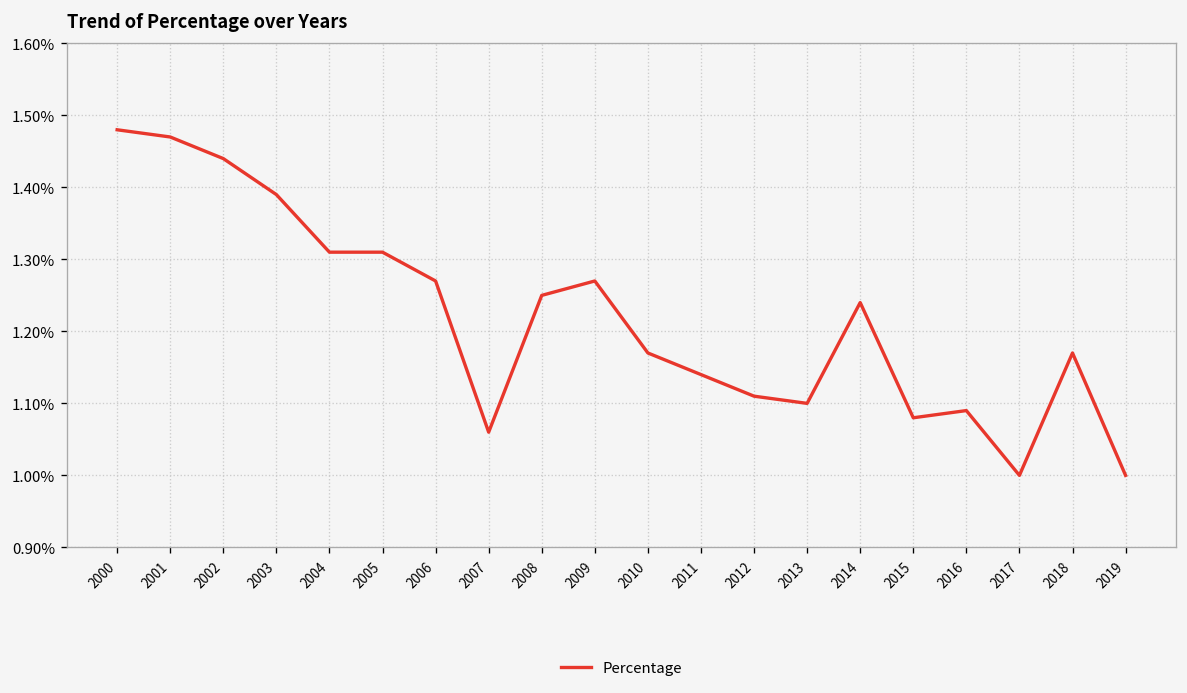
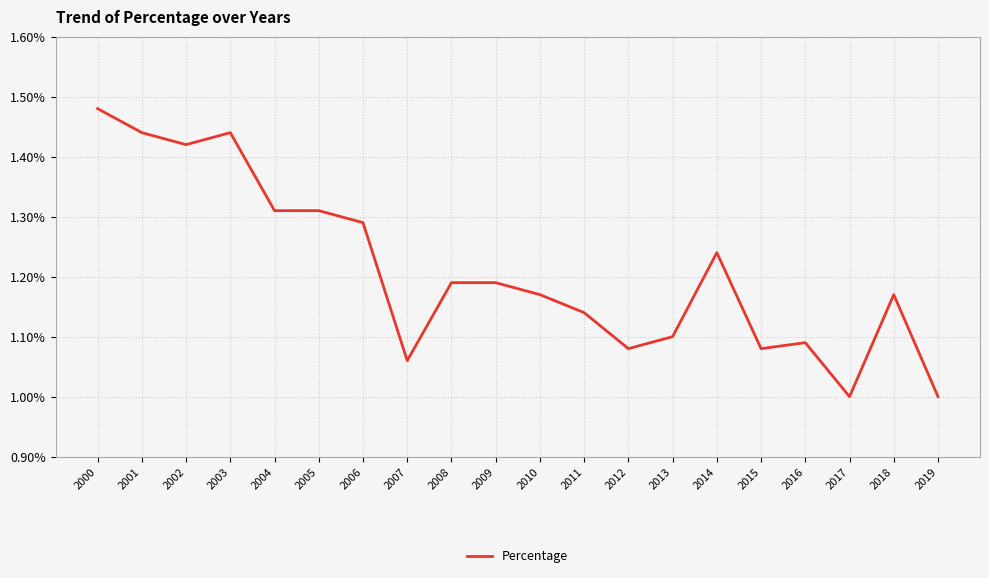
  {
    "2000": "1.48%",
-   "2001": "1.47%",
-   "2002": "1.44%",
-   "2003": "1.39%",
+   "2001": "1.44%",
+   "2002": "1.42%",
+   "2003": "1.44%",
    "2004": "1.31%",
    "2005": "1.31%",
-   "2006": "1.27%",
+   "2006": "1.29%",
    "2007": "1.06%",
-   "2008": "1.25%",
-   "2009": "1.27%",
+   "2008": "1.19%",
+   "2009": "1.19%",
    "2010": "1.17%",
    "2011": "1.14%",
-   "2012": "1.11%",
+   "2012": "1.08%",
    "2013": "1.10%",
    "2014": "1.24%",
    "2015": "1.08%",
    "2016": "1.09%",
    "2017": "1.00%",
    "2018": "1.17%",
    "2019": "1.00%"
  }
